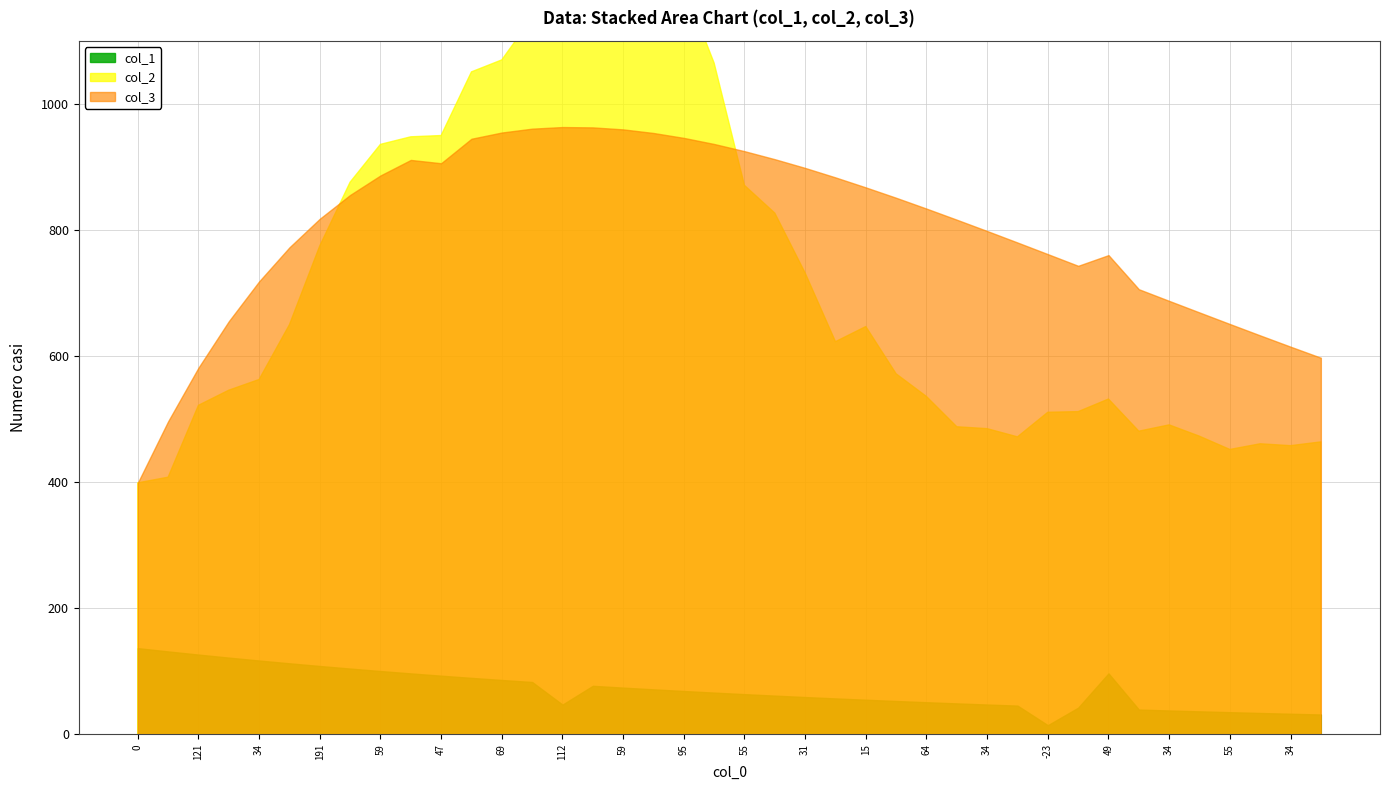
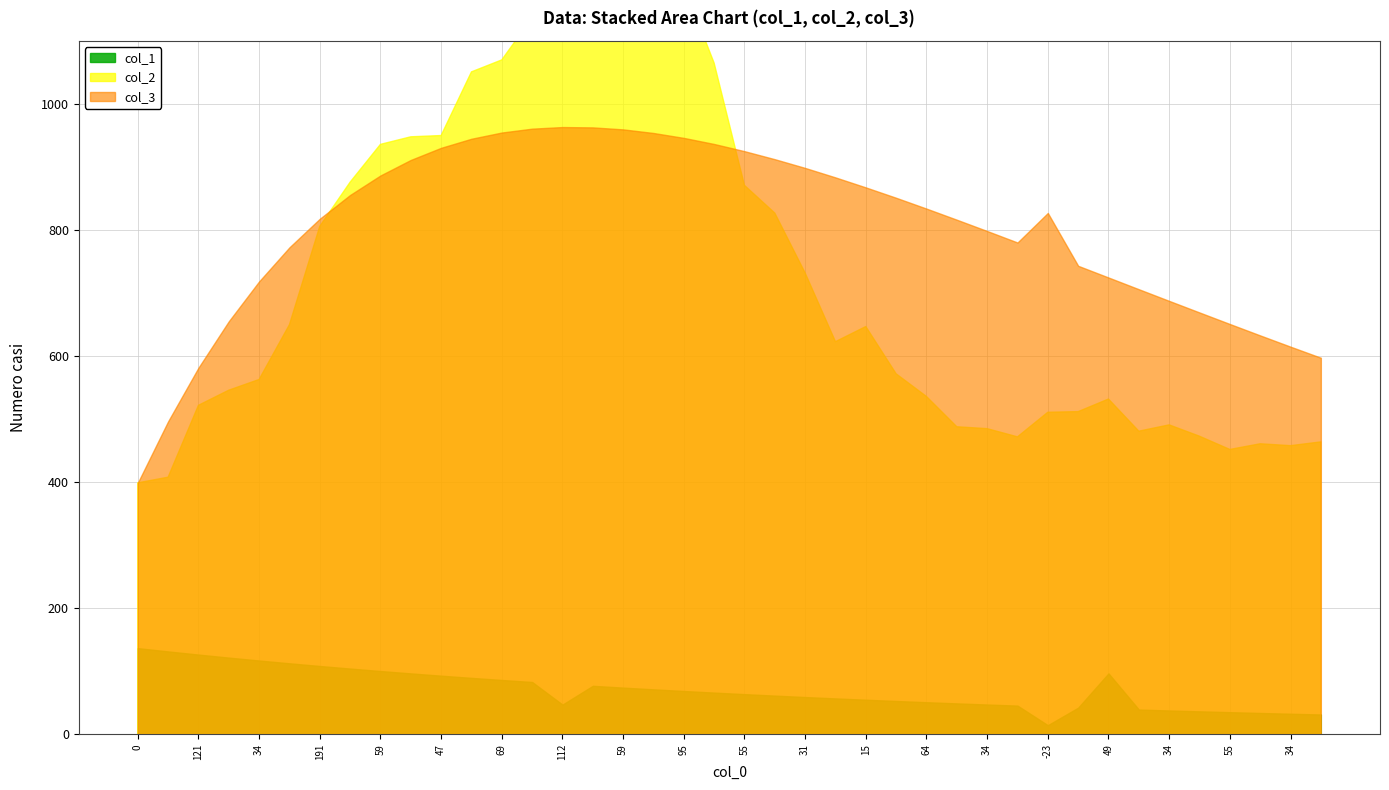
  {
    "col_1": {
      "0": 140,
      "121": 130,
      "191": 110,
      "47": 90,
      "69": 90,
      "112": 50,
      "95": 70,
      "64": 50,
      "-23": 10,
      "49": 100
    },
    "col_2": {
      "121": 520,
-     "191": 780,
+     "191": 810,
      "47": 950,
      "69": 1070,
      "64": 540,
      "-23": 510,
      "49": 530
    },
    "col_3": {
      "121": 580,
      "191": 820,
-     "47": 910,
+     "47": 930,
      "69": 950,
      "112": 960,
      "95": 950,
      "64": 830,
-     "-23": 760,
-     "49": 760
+     "-23": 830,
+     "49": 720
    }
  }
